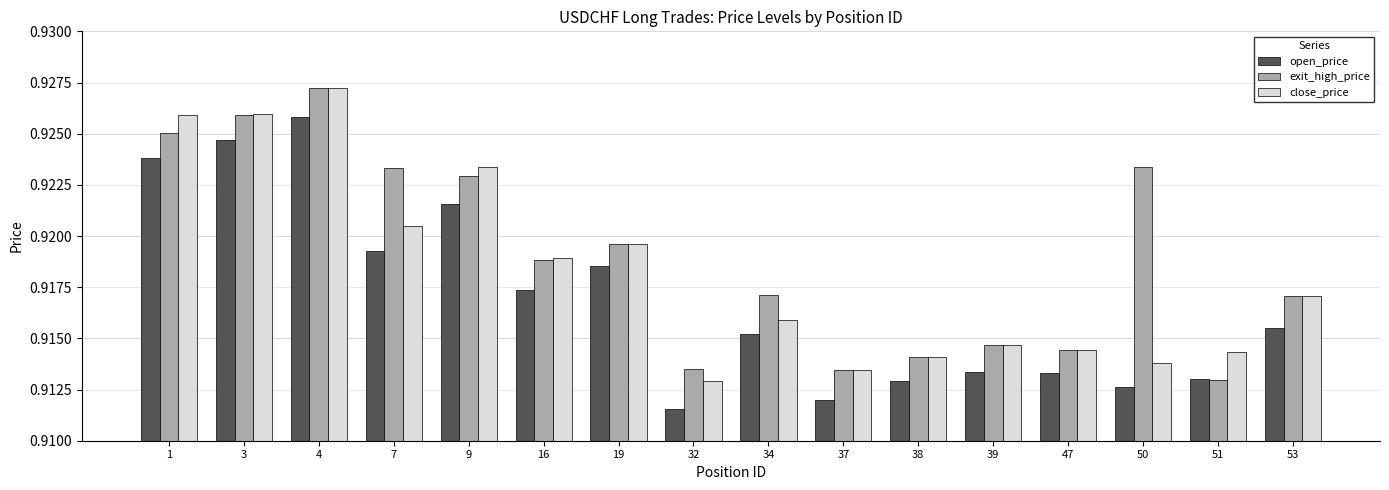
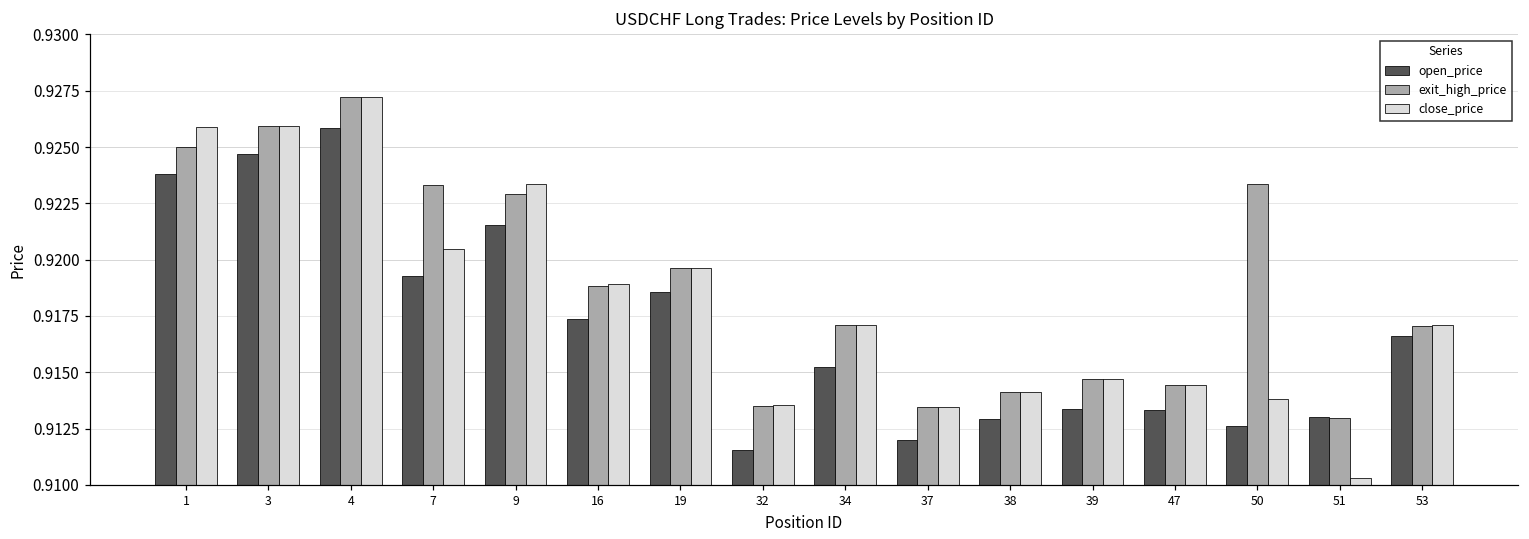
  {
    "open_price": {
      "1": 0.9238,
      "3": 0.9247,
      "4": 0.9258,
      "7": 0.9193,
      "9": 0.9216,
      "16": 0.9174,
      "19": 0.9186,
      "32": 0.9115,
      "34": 0.9152,
      "37": 0.9120,
      "38": 0.9129,
      "39": 0.9134,
      "47": 0.9133,
      "50": 0.9126,
      "51": 0.9130,
-     "53": 0.9155
+     "53": 0.9166
    },
    "exit_high_price": {
      "1": 0.9250,
      "3": 0.9259,
      "4": 0.9272,
      "7": 0.9233,
      "9": 0.9229,
      "16": 0.9188,
      "19": 0.9196,
      "32": 0.9135,
      "34": 0.9171,
      "37": 0.9135,
      "38": 0.9141,
      "39": 0.9147,
      "47": 0.9145,
      "50": 0.9234,
      "51": 0.9130,
      "53": 0.9171
    },
    "close_price": {
      "1": 0.9259,
      "3": 0.9260,
      "4": 0.9272,
      "7": 0.9205,
      "9": 0.9234,
      "16": 0.9189,
      "19": 0.9196,
-     "32": 0.9129,
-     "34": 0.9159,
+     "32": 0.9135,
+     "34": 0.9171,
      "37": 0.9135,
      "38": 0.9141,
      "39": 0.9147,
      "47": 0.9145,
      "50": 0.9138,
-     "51": 0.9144,
+     "51": 0.9103,
      "53": 0.9171
    }
  }
